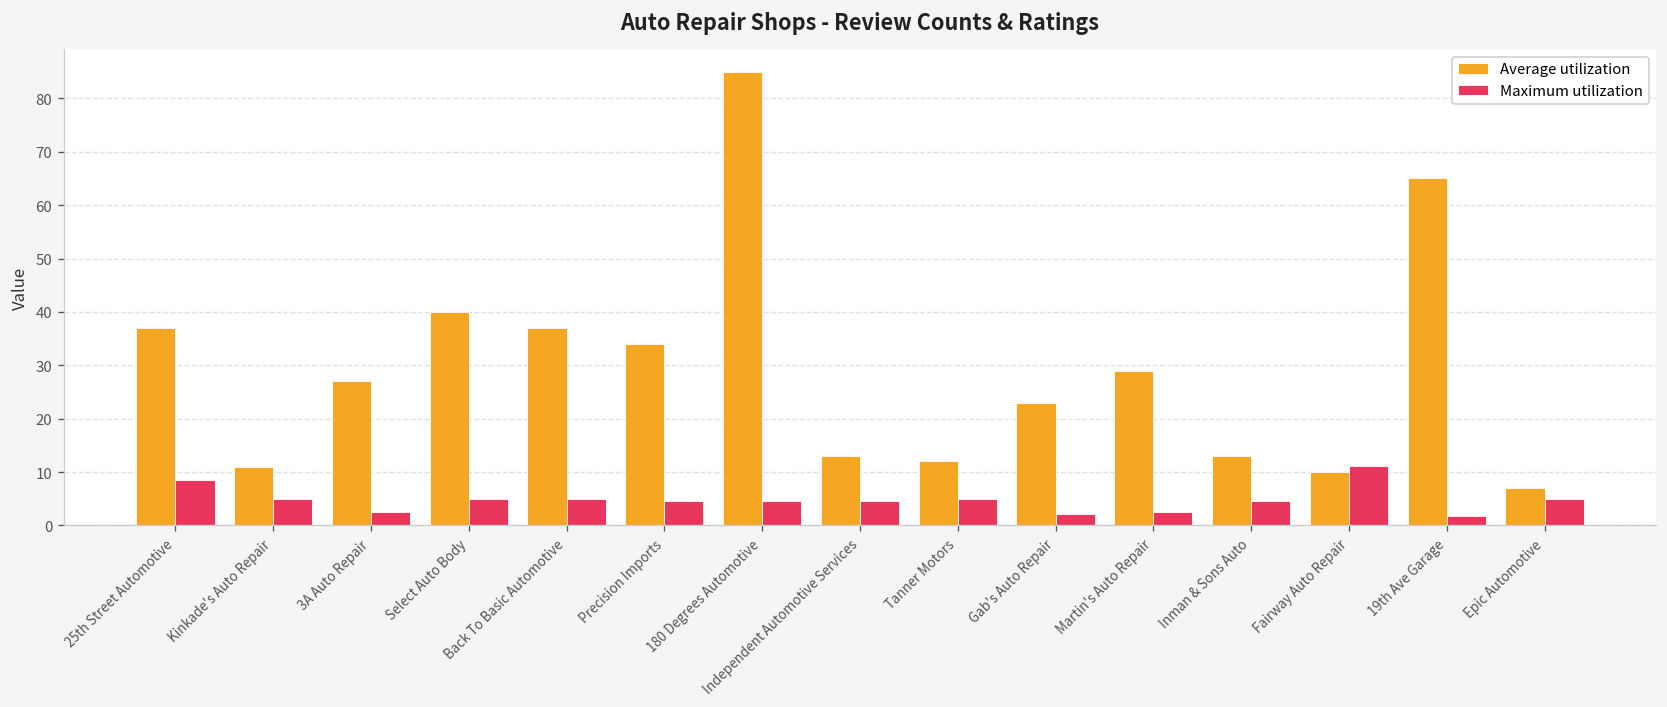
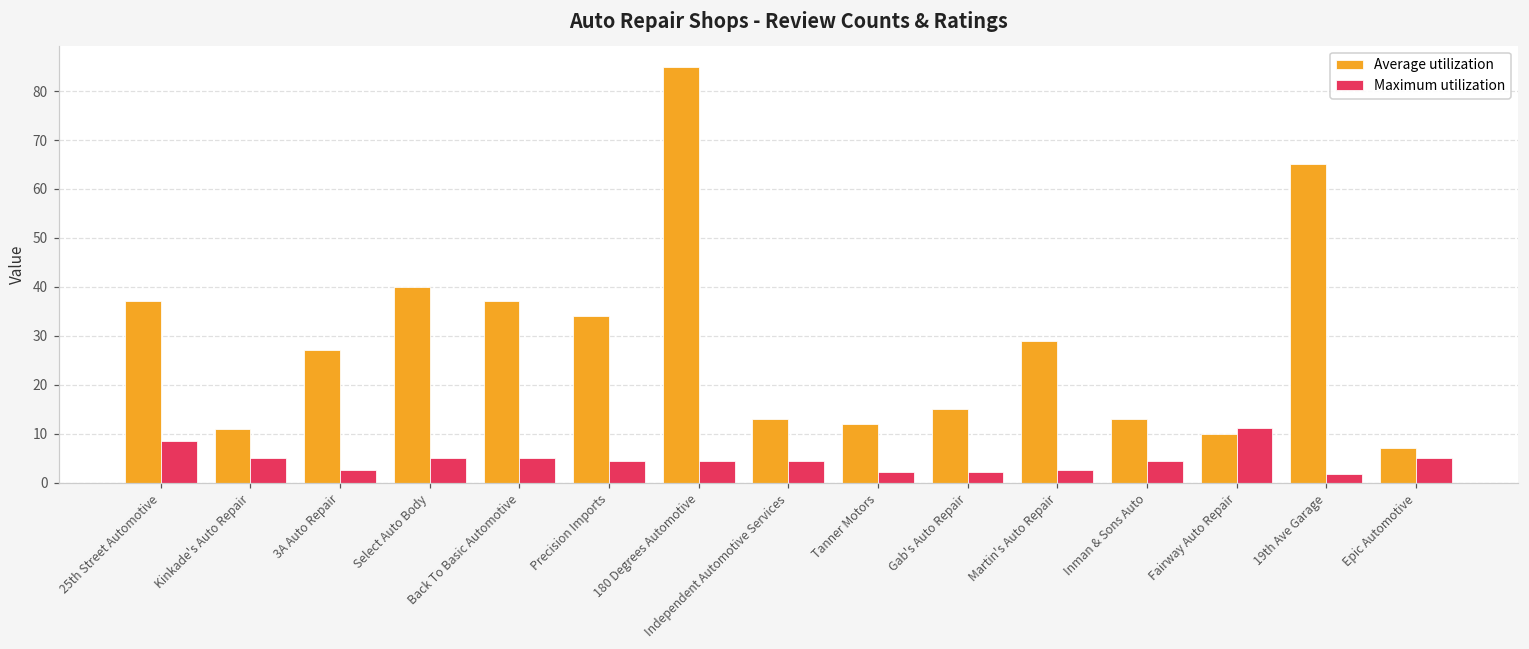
  {
    "Average utilization": {
      "25th Street Automotive": 37,
      "Kinkade's Auto Repair": 11,
      "3A Auto Repair": 27,
      "Select Auto Body": 40,
      "Back To Basic Automotive": 37,
      "Precision Imports": 34,
      "180 Degrees Automotive": 85,
      "Independent Automotive Services": 13,
      "Tanner Motors": 12,
-     "Gab's Auto Repair": 23,
+     "Gab's Auto Repair": 15,
      "Martin's Auto Repair": 29,
      "Inman & Sons Auto": 13,
      "Fairway Auto Repair": 10,
      "19th Ave Garage": 65,
      "Epic Automotive": 7
    },
    "Maximum utilization": {
      "25th Street Automotive": 9,
      "Kinkade's Auto Repair": 5,
      "3A Auto Repair": 3,
      "Select Auto Body": 5,
      "Back To Basic Automotive": 5,
      "Precision Imports": 5,
      "180 Degrees Automotive": 5,
      "Independent Automotive Services": 5,
-     "Tanner Motors": 5,
+     "Tanner Motors": 2,
      "Gab's Auto Repair": 2,
      "Martin's Auto Repair": 3,
      "Inman & Sons Auto": 5,
      "Fairway Auto Repair": 11,
      "19th Ave Garage": 2,
      "Epic Automotive": 5
    }
  }
